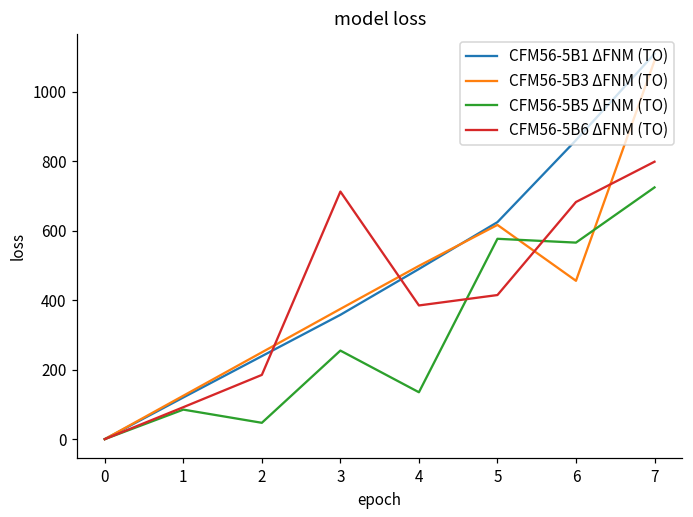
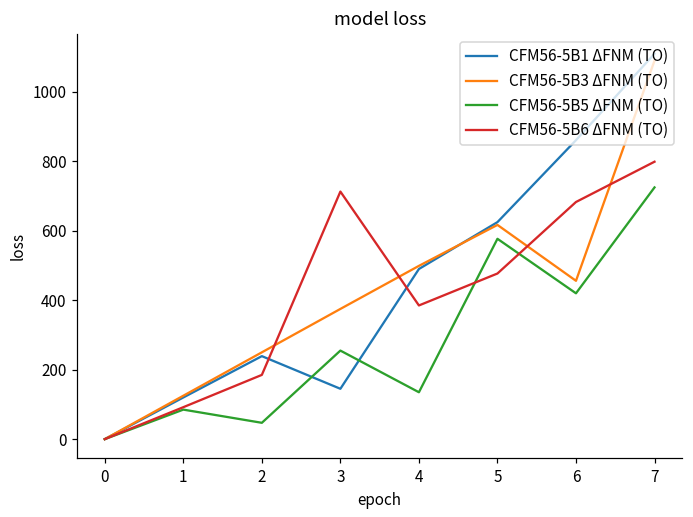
  {
    "CFM56-5B1 ΔFNM (TO)": {
      "2": 240,
-     "3": 360,
+     "3": 150,
      "4": 490,
      "5": 630
    },
    "CFM56-5B3 ΔFNM (TO)": {
      "2": 250,
      "3": 380,
      "4": 500,
      "5": 620,
      "6": 460
    },
    "CFM56-5B5 ΔFNM (TO)": {
      "2": 50,
      "3": 260,
      "4": 140,
      "5": 580,
-     "6": 570,
+     "6": 420,
      "7": 730
    },
    "CFM56-5B6 ΔFNM (TO)": {
      "2": 190,
      "3": 710,
      "4": 390,
-     "5": 420,
+     "5": 480,
      "6": 680,
      "7": 800
    }
  }
